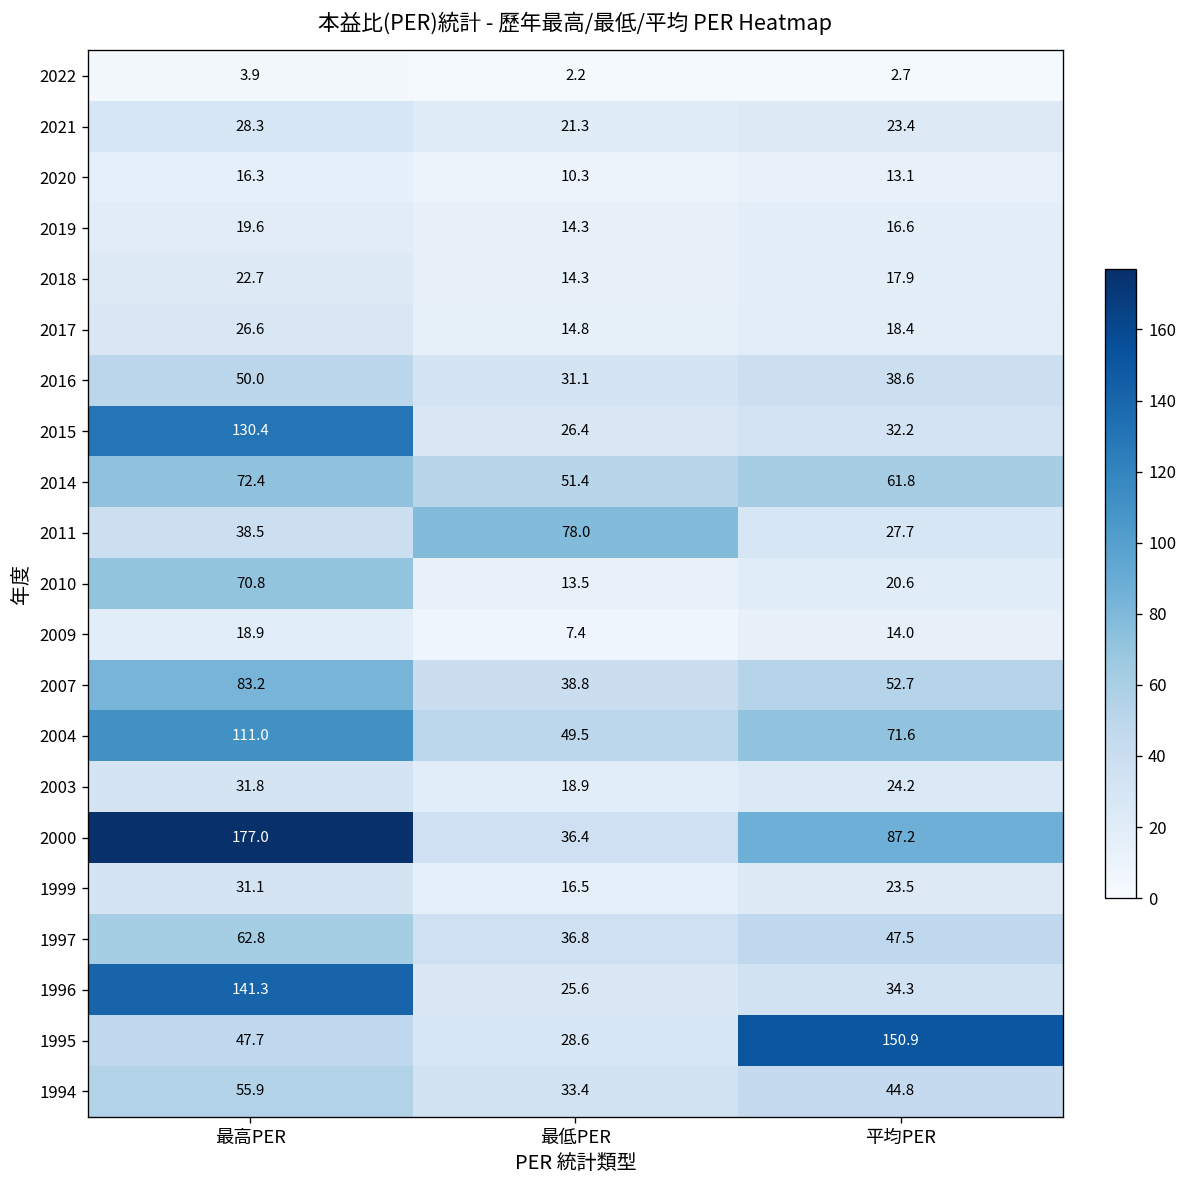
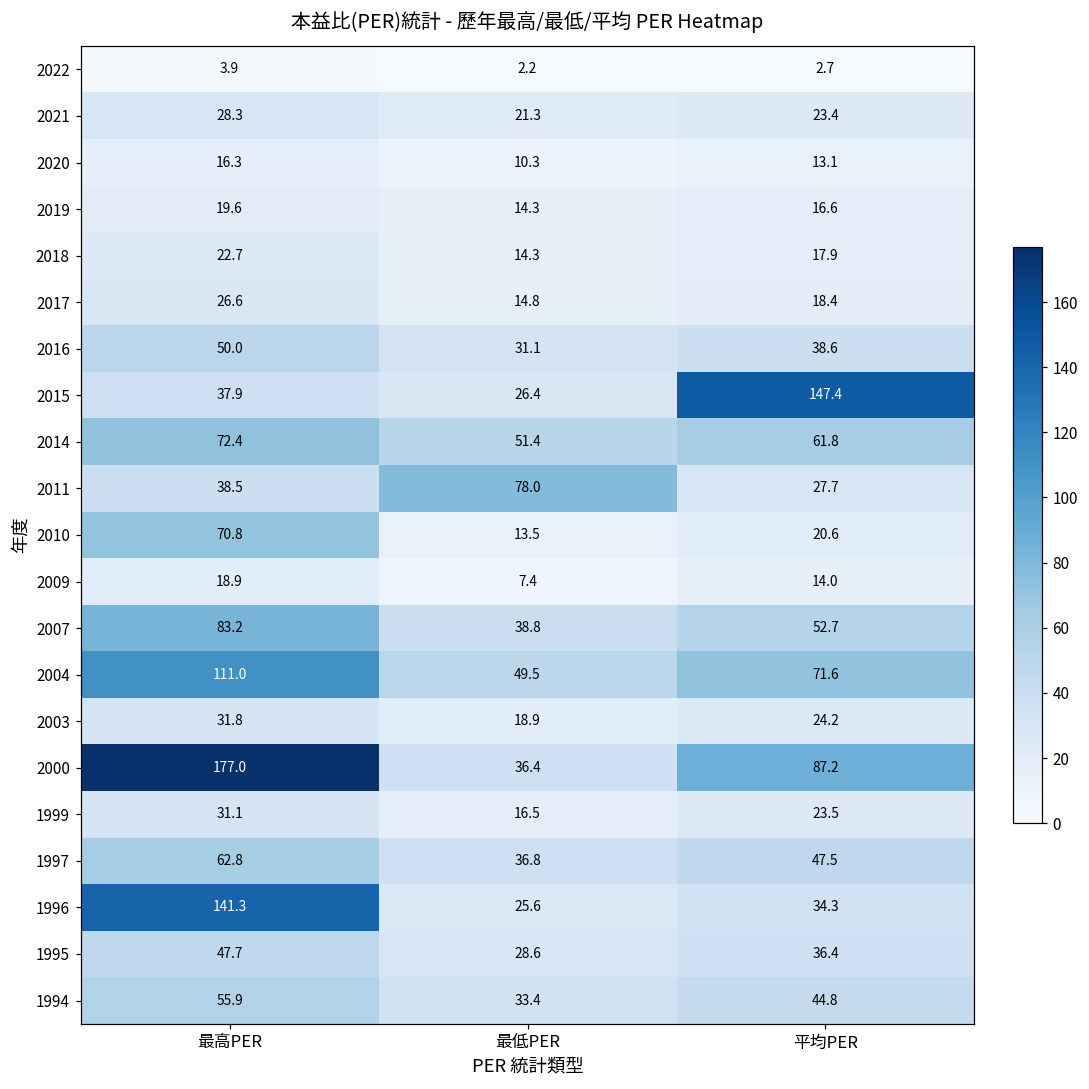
  {
    "2022": {
      "最高PER": 3.9,
      "最低PER": 2.2,
      "平均PER": 2.7
    },
    "2021": {
      "最高PER": 28.3,
      "最低PER": 21.3,
      "平均PER": 23.4
    },
    "2020": {
      "最高PER": 16.3,
      "最低PER": 10.3,
      "平均PER": 13.1
    },
    "2019": {
      "最高PER": 19.6,
      "最低PER": 14.3,
      "平均PER": 16.6
    },
    "2018": {
      "最高PER": 22.7,
      "最低PER": 14.3,
      "平均PER": 17.9
    },
    "2017": {
      "最高PER": 26.6,
      "最低PER": 14.8,
      "平均PER": 18.4
    },
    "2016": {
      "最高PER": 50.0,
      "最低PER": 31.1,
      "平均PER": 38.6
    },
    "2015": {
-     "最高PER": 130.4,
+     "最高PER": 37.9,
      "最低PER": 26.4,
-     "平均PER": 32.2
+     "平均PER": 147.4
    },
    "2014": {
      "最高PER": 72.4,
      "最低PER": 51.4,
      "平均PER": 61.8
    },
    "2011": {
      "最高PER": 38.5,
      "最低PER": 78.0,
      "平均PER": 27.7
    },
    "2010": {
      "最高PER": 70.8,
      "最低PER": 13.5,
      "平均PER": 20.6
    },
    "2009": {
      "最高PER": 18.9,
      "最低PER": 7.4,
      "平均PER": 14.0
    },
    "2007": {
      "最高PER": 83.2,
      "最低PER": 38.8,
      "平均PER": 52.7
    },
    "2004": {
      "最高PER": 111.0,
      "最低PER": 49.5,
      "平均PER": 71.6
    },
    "2003": {
      "最高PER": 31.8,
      "最低PER": 18.9,
      "平均PER": 24.2
    },
    "2000": {
      "最高PER": 177.0,
      "最低PER": 36.4,
      "平均PER": 87.2
    },
    "1999": {
      "最高PER": 31.1,
      "最低PER": 16.5,
      "平均PER": 23.5
    },
    "1997": {
      "最高PER": 62.8,
      "最低PER": 36.8,
      "平均PER": 47.5
    },
    "1996": {
      "最高PER": 141.3,
      "最低PER": 25.6,
      "平均PER": 34.3
    },
    "1995": {
      "最高PER": 47.7,
      "最低PER": 28.6,
-     "平均PER": 150.9
+     "平均PER": 36.4
    },
    "1994": {
      "最高PER": 55.9,
      "最低PER": 33.4,
      "平均PER": 44.8
    }
  }
